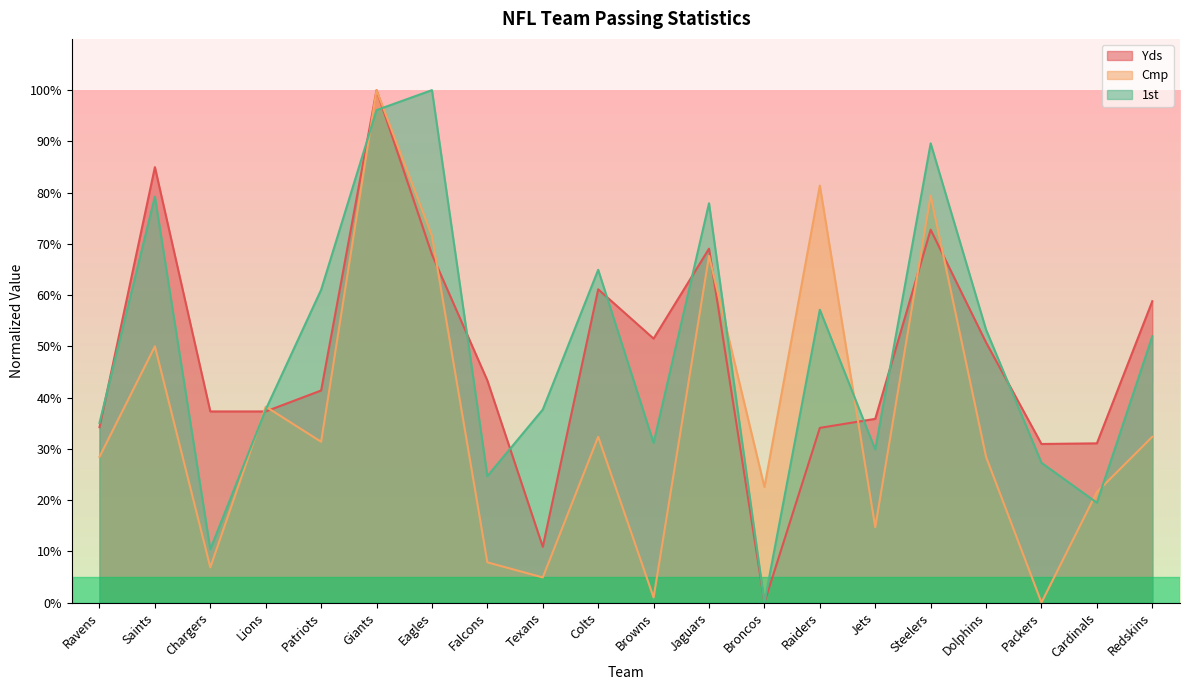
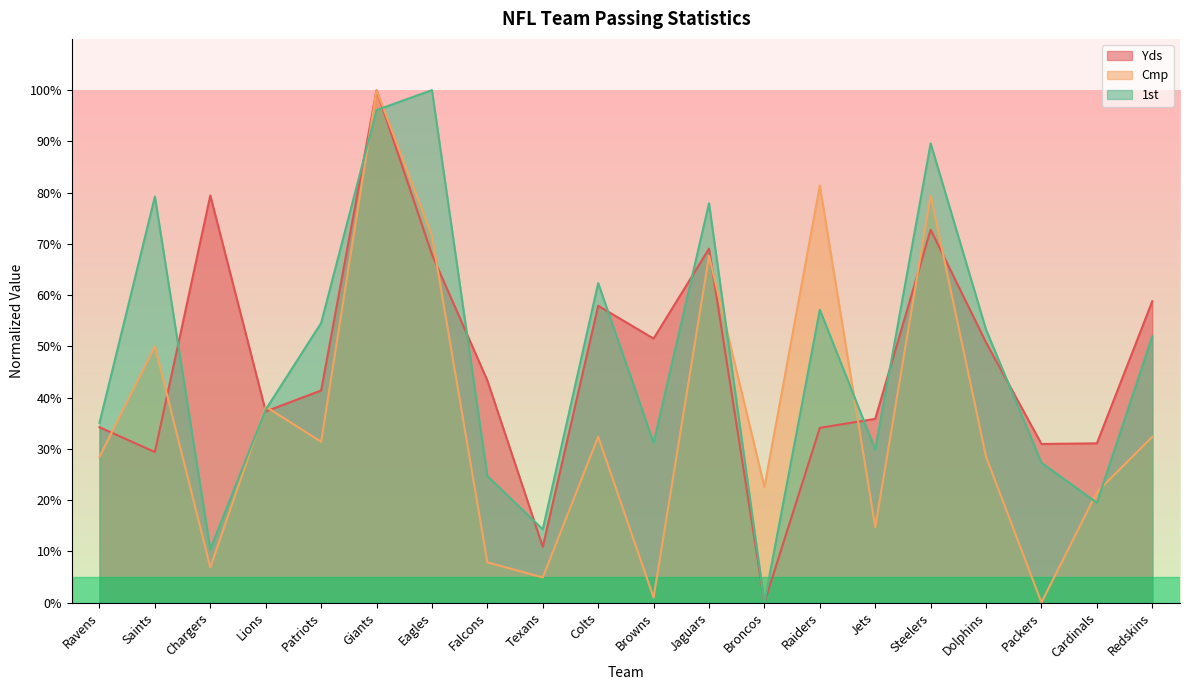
  {
    "Yds": {
      "Ravens": "34%",
-     "Saints": "85%",
-     "Chargers": "37%",
+     "Saints": "29%",
+     "Chargers": "79%",
      "Patriots": "41%",
      "Eagles": "68%",
      "Falcons": "43%",
      "Texans": "11%",
-     "Colts": "61%",
+     "Colts": "58%",
      "Browns": "52%",
      "Jaguars": "69%",
      "Raiders": "34%",
      "Jets": "36%",
      "Steelers": "73%",
      "Dolphins": "51%",
      "Packers": "31%",
      "Cardinals": "31%",
      "Redskins": "59%"
    },
    "Cmp": {
      "Ravens": "28%",
      "Saints": "50%",
      "Chargers": "7%",
      "Lions": "38%",
      "Patriots": "31%",
      "Eagles": "72%",
      "Falcons": "8%",
      "Colts": "32%",
      "Jaguars": "68%",
      "Broncos": "23%",
      "Raiders": "81%",
      "Jets": "15%",
      "Steelers": "79%",
      "Dolphins": "28%",
      "Cardinals": "22%",
      "Redskins": "32%"
    },
    "1st": {
      "Ravens": "35%",
      "Saints": "79%",
      "Chargers": "10%",
-     "Patriots": "61%",
+     "Patriots": "55%",
      "Giants": "96%",
      "Eagles": "100%",
      "Falcons": "25%",
-     "Texans": "38%",
-     "Colts": "65%",
+     "Texans": "14%",
+     "Colts": "62%",
      "Browns": "31%",
      "Jaguars": "78%",
      "Raiders": "57%",
      "Jets": "30%",
      "Steelers": "90%",
      "Dolphins": "53%",
      "Packers": "27%",
      "Cardinals": "19%",
      "Redskins": "52%"
    }
  }
